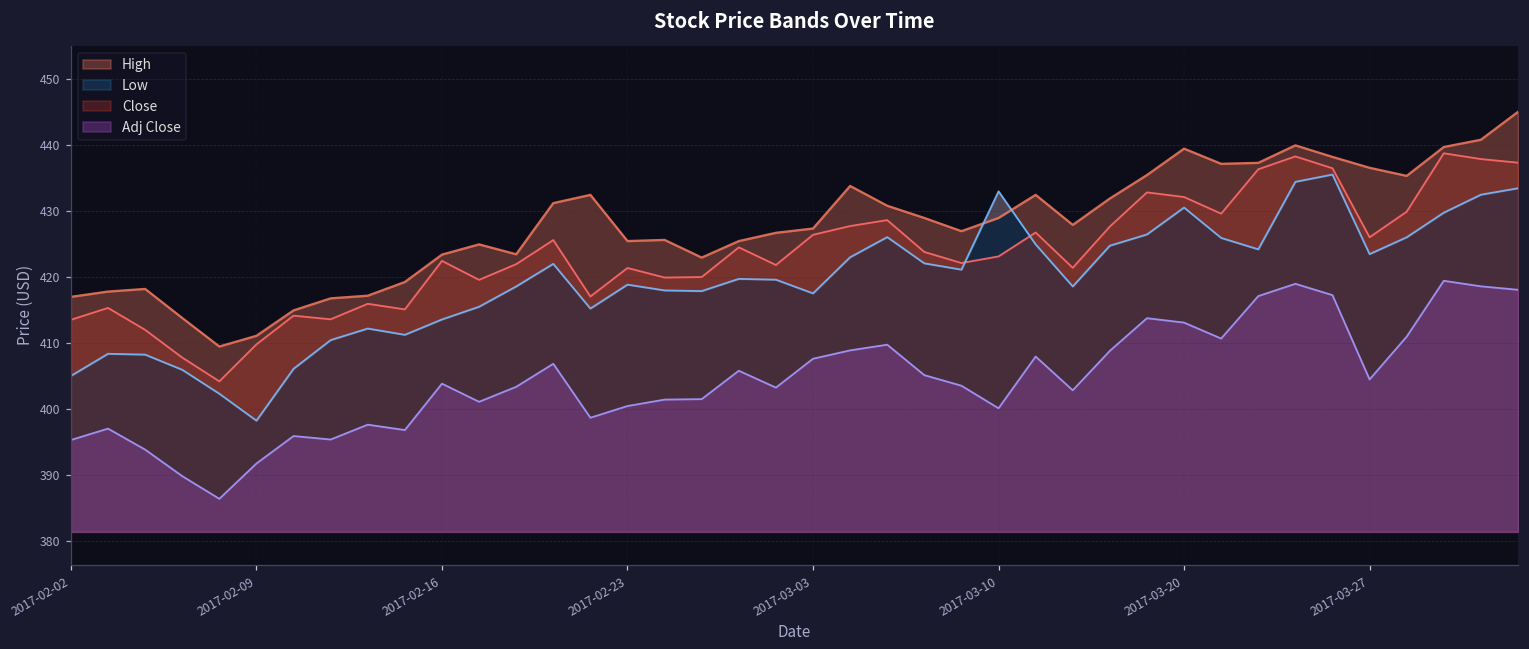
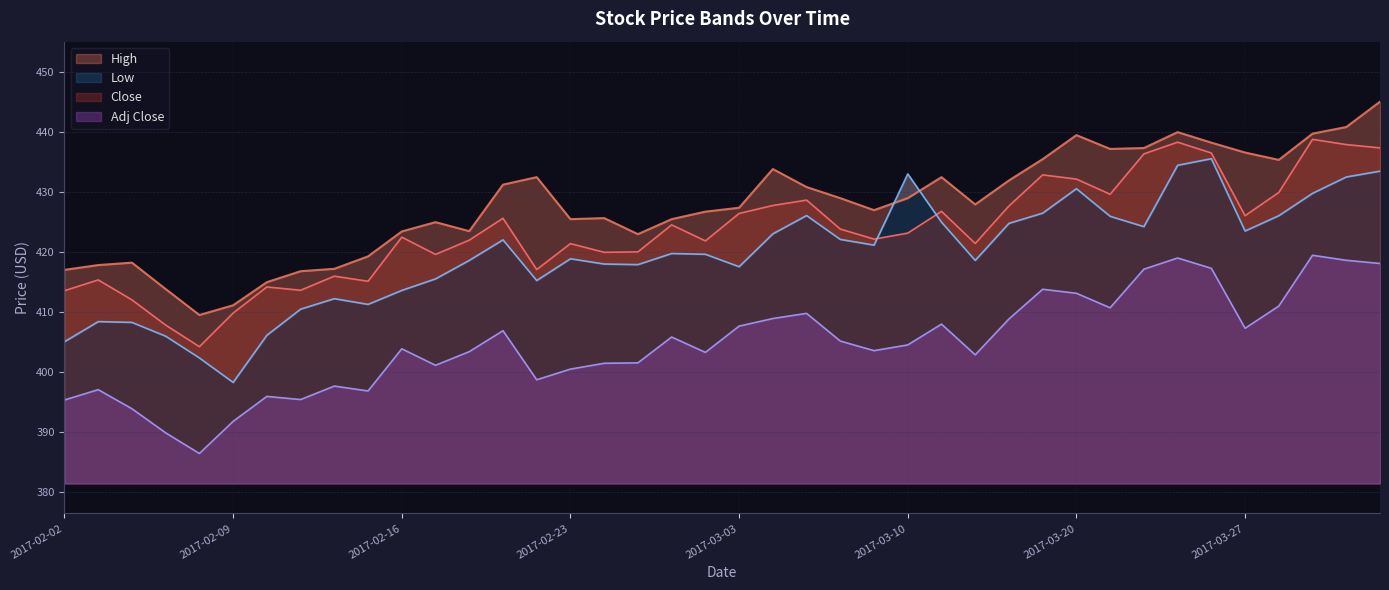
  {
    "Low": {
      "2017-02-02": 405,
      "2017-02-09": 398,
      "2017-02-16": 414,
      "2017-02-23": 419,
      "2017-03-03": 418,
      "2017-03-20": 431,
      "2017-03-27": 424
    },
    "Adj Close": {
      "2017-02-02": 395,
      "2017-02-09": 392,
      "2017-02-16": 404,
      "2017-02-23": 401,
      "2017-03-03": 408,
-     "2017-03-10": 400,
+     "2017-03-10": 405,
      "2017-03-20": 413,
-     "2017-03-27": 405
+     "2017-03-27": 407
    }
  }
